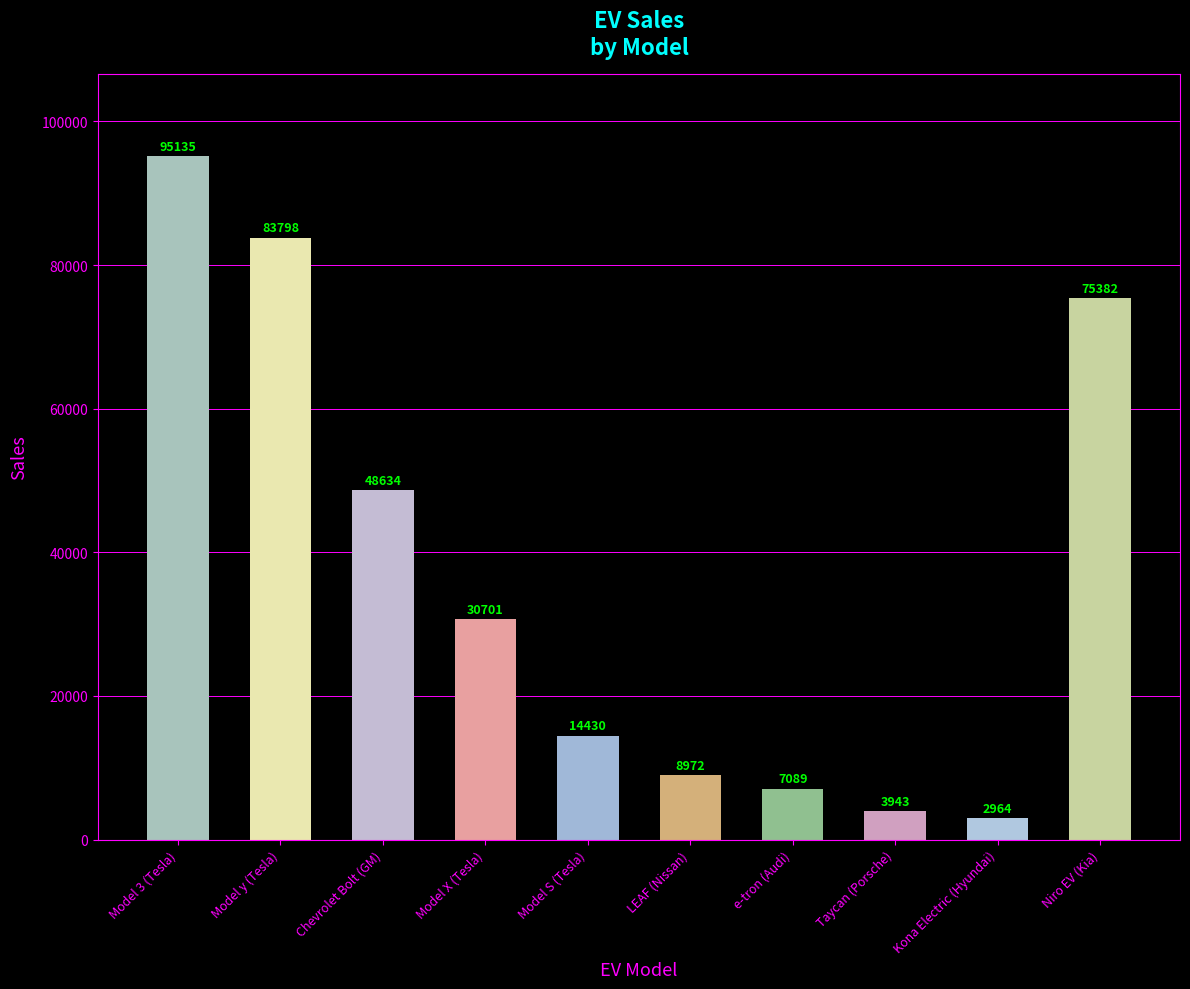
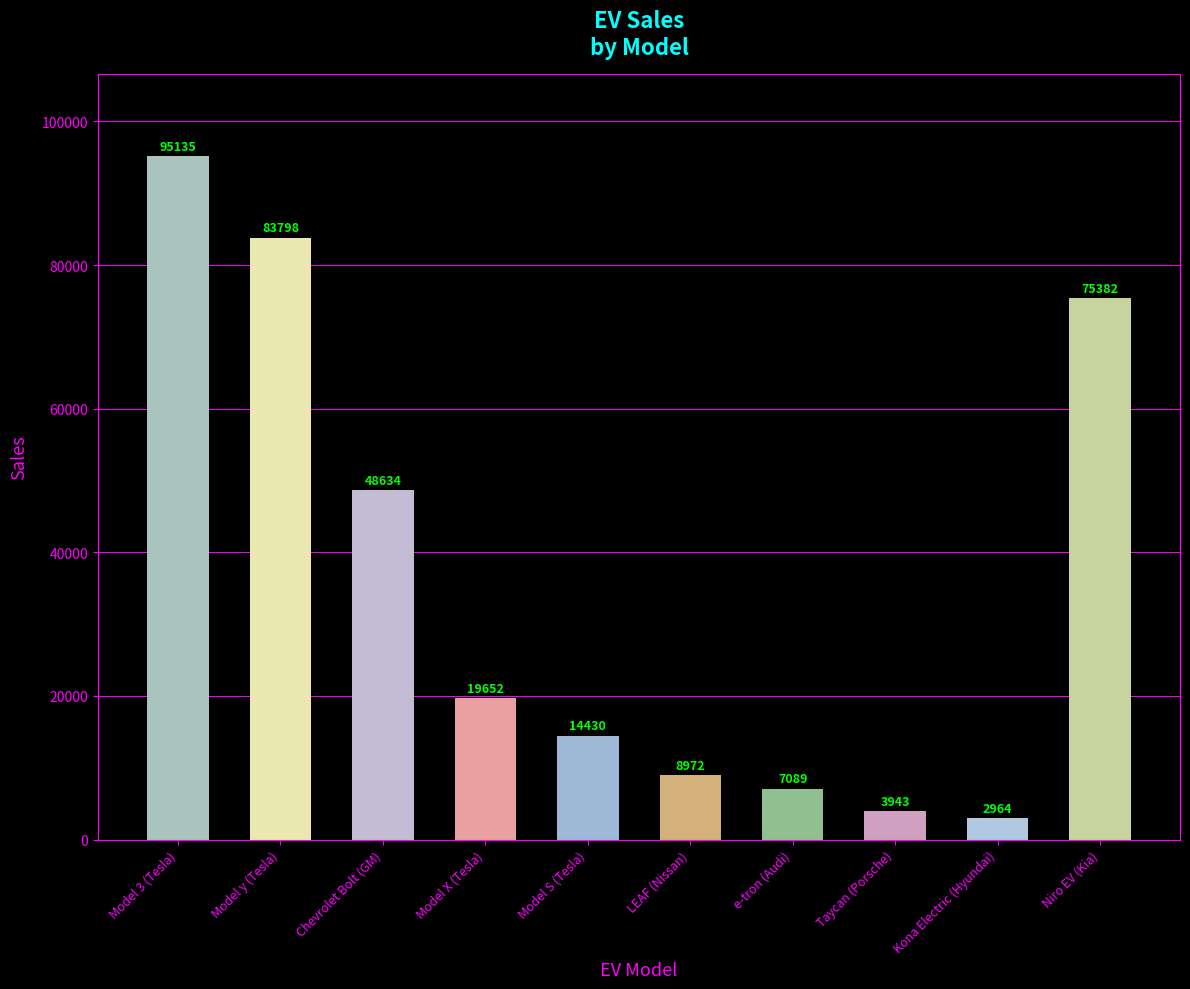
  {
    "Model 3 (Tesla)": 95135,
    "Model y (Tesla)": 83798,
    "Chevrolet Bolt (GM)": 48634,
-   "Model X (Tesla)": 30701,
+   "Model X (Tesla)": 19652,
    "Model S (Tesla)": 14430,
    "LEAF (Nissan)": 8972,
    "e-tron (Audi)": 7089,
    "Taycan (Porsche)": 3943,
    "Kona Electric (Hyundai)": 2964,
    "Niro EV (Kia)": 75382
  }
